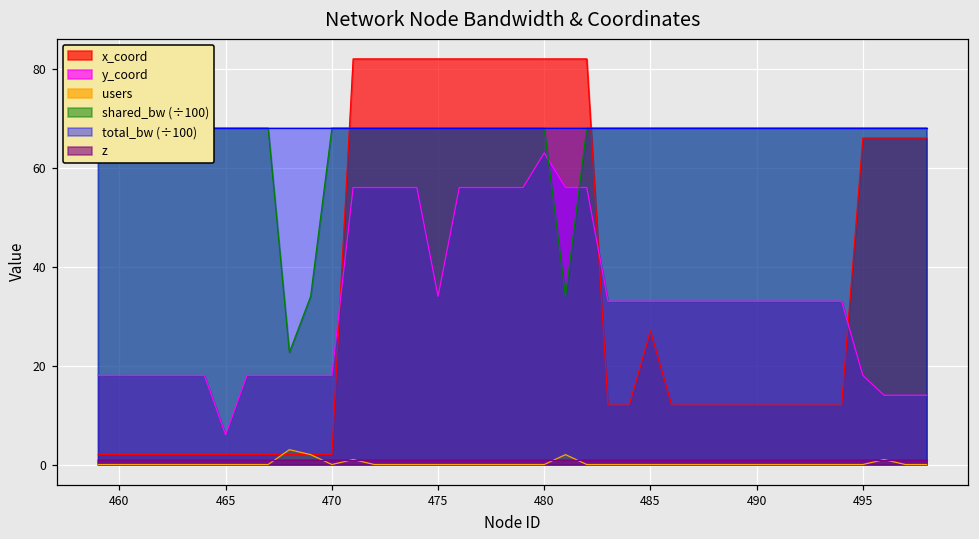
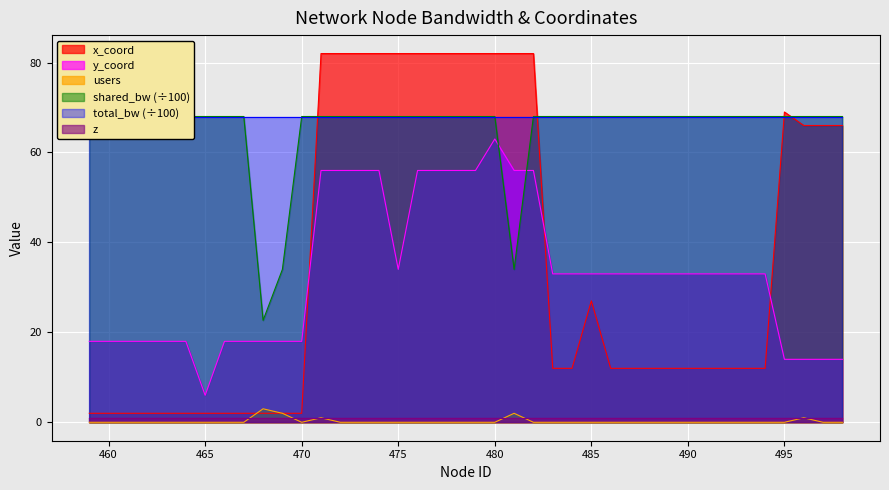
  {
    "x_coord": {
      "460": 2,
      "465": 2,
      "470": 2,
      "475": 82,
      "480": 82,
      "485": 27,
      "490": 12,
-     "495": 66
+     "495": 69
    },
    "y_coord": {
      "460": 18,
      "465": 6,
      "470": 18,
      "475": 34,
      "480": 63,
      "485": 33,
      "490": 33,
-     "495": 18
+     "495": 14
    },
    "users": {
      "460": 0,
      "465": 0,
      "470": 0,
      "475": 0,
      "480": 0,
      "485": 0,
      "490": 0,
      "495": 0
    },
    "z": {
      "460": 1,
      "465": 1,
      "470": 1,
      "475": 1,
      "480": 1,
      "485": 1,
      "490": 1,
      "495": 1
    }
  }
